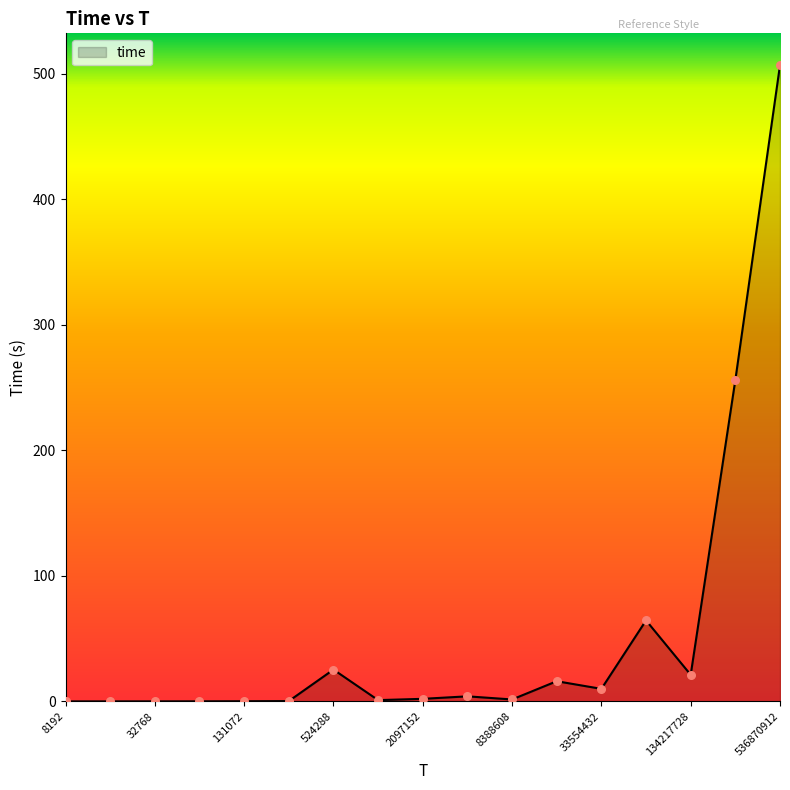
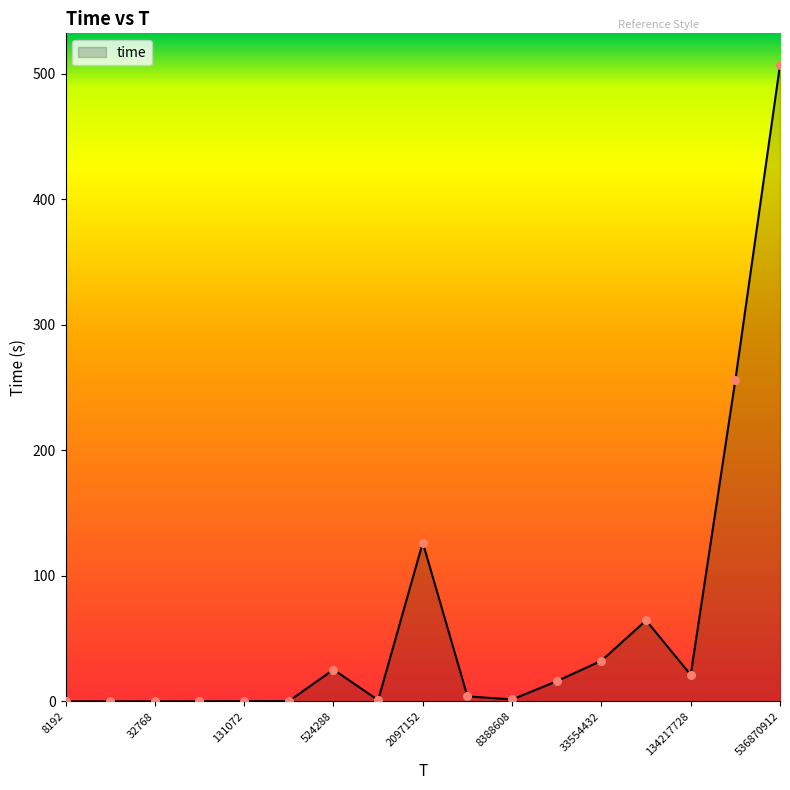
  {
    "8192": 0,
    "32768": 0,
    "131072": 0,
    "524288": 25,
-   "2097152": 2,
+   "2097152": 126,
    "8388608": 2,
-   "33554432": 10,
+   "33554432": 32,
    "134217728": 21,
    "536870912": 507
  }
